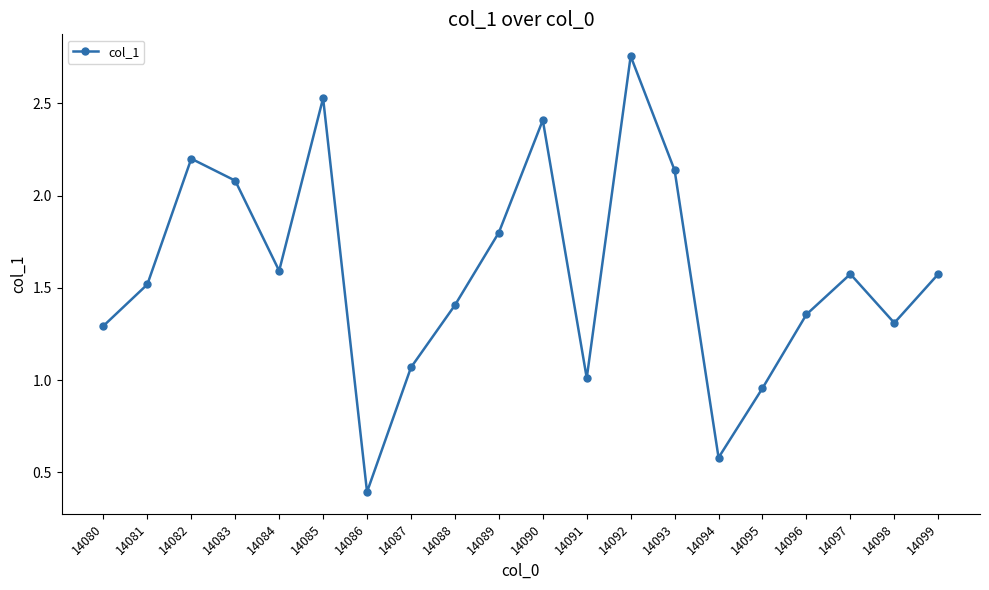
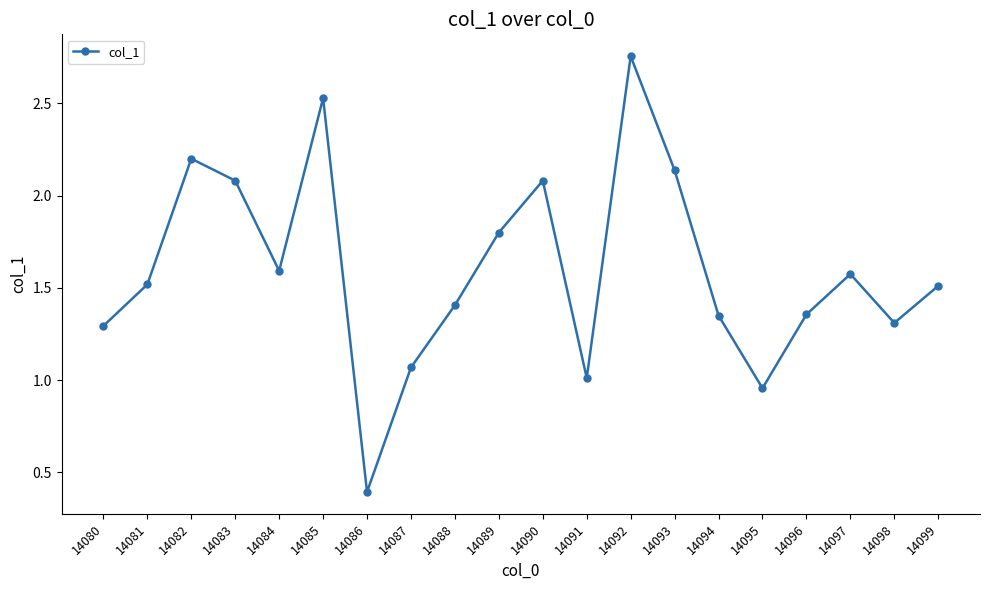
  {
    "14080": 1.29,
    "14081": 1.52,
    "14082": 2.20,
    "14083": 2.08,
    "14084": 1.59,
    "14085": 2.53,
    "14086": 0.39,
    "14087": 1.07,
    "14088": 1.41,
    "14089": 1.80,
-   "14090": 2.41,
+   "14090": 2.08,
    "14091": 1.01,
    "14092": 2.76,
    "14093": 2.14,
-   "14094": 0.58,
+   "14094": 1.35,
    "14095": 0.96,
    "14096": 1.36,
    "14097": 1.58,
    "14098": 1.31,
-   "14099": 1.58
+   "14099": 1.51
  }
